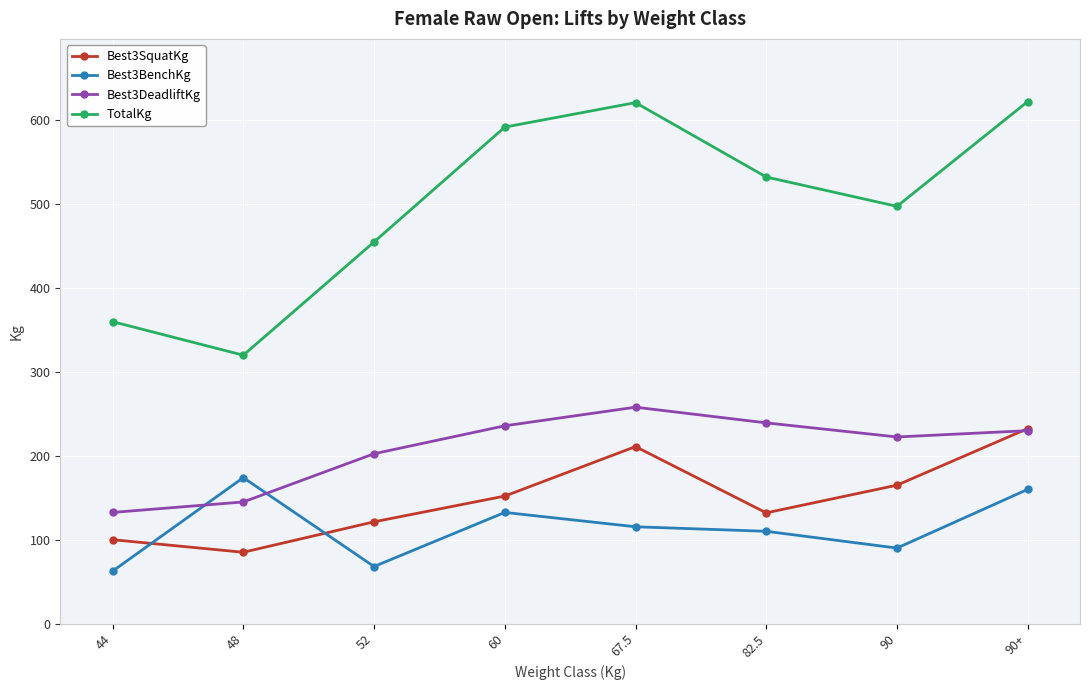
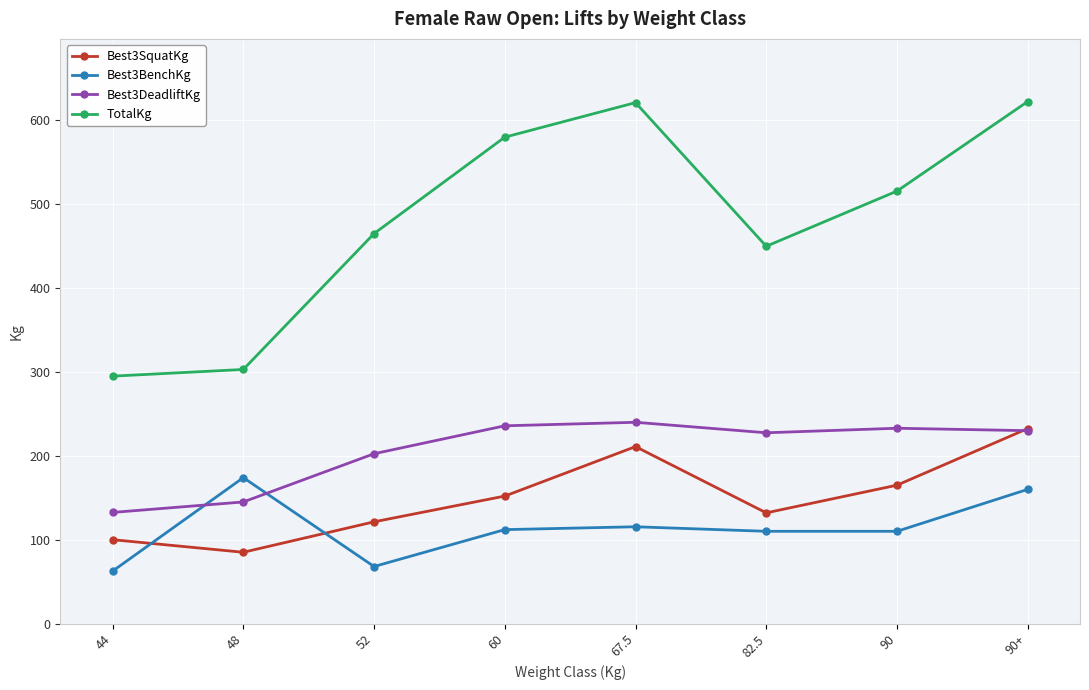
  {
    "Best3SquatKg": {
      "44": 100,
      "48": 90,
      "52": 120,
      "60": 150,
      "67.5": 210,
      "82.5": 130,
      "90": 170
    },
    "Best3BenchKg": {
      "44": 60,
      "48": 170,
      "52": 70,
-     "60": 130,
+     "60": 110,
      "67.5": 120,
      "82.5": 110,
-     "90": 90,
+     "90": 110,
      "90+": 160
    },
    "Best3DeadliftKg": {
      "44": 130,
      "48": 150,
      "52": 200,
      "60": 240,
-     "67.5": 260,
-     "82.5": 240,
-     "90": 220
+     "67.5": 240,
+     "82.5": 230,
+     "90": 230
    },
    "TotalKg": {
-     "44": 360,
-     "48": 320,
-     "52": 460,
-     "60": 590,
+     "44": 300,
+     "48": 300,
+     "52": 470,
+     "60": 580,
      "67.5": 620,
-     "82.5": 530,
-     "90": 500,
+     "82.5": 450,
+     "90": 520,
      "90+": 620
    }
  }
